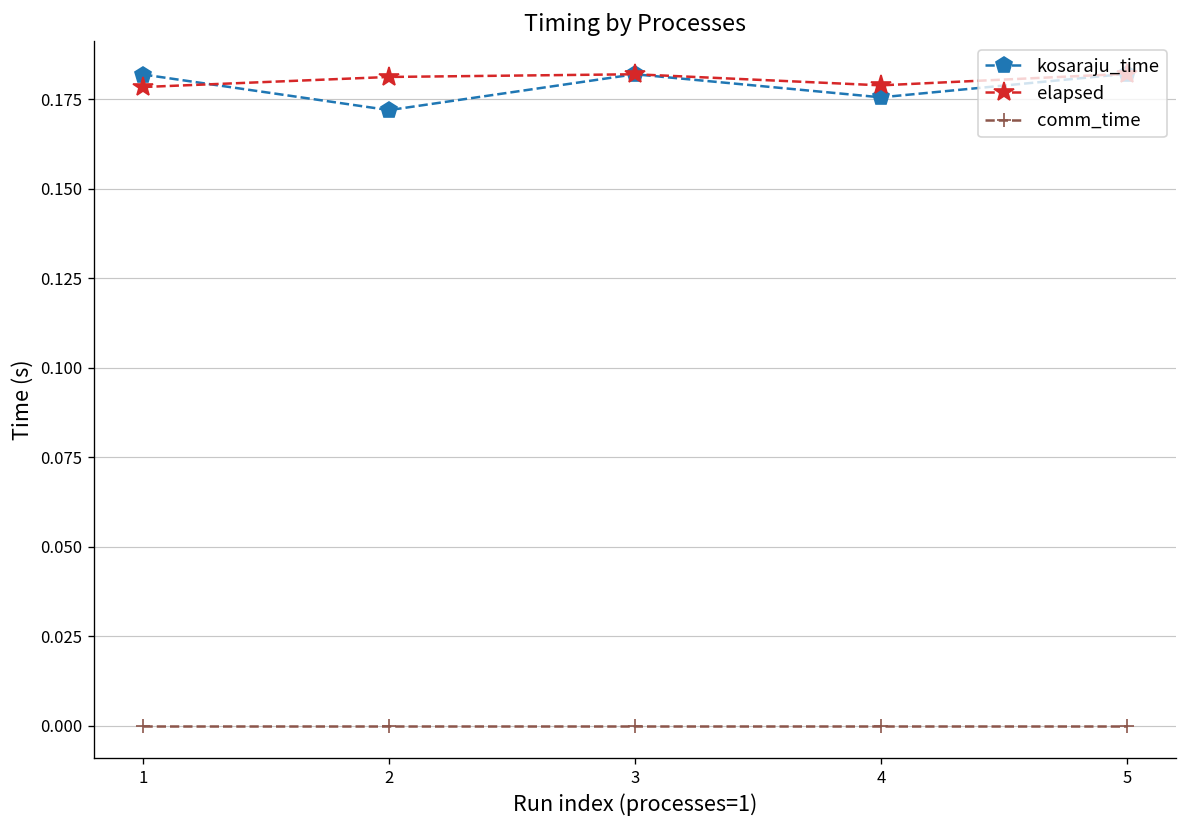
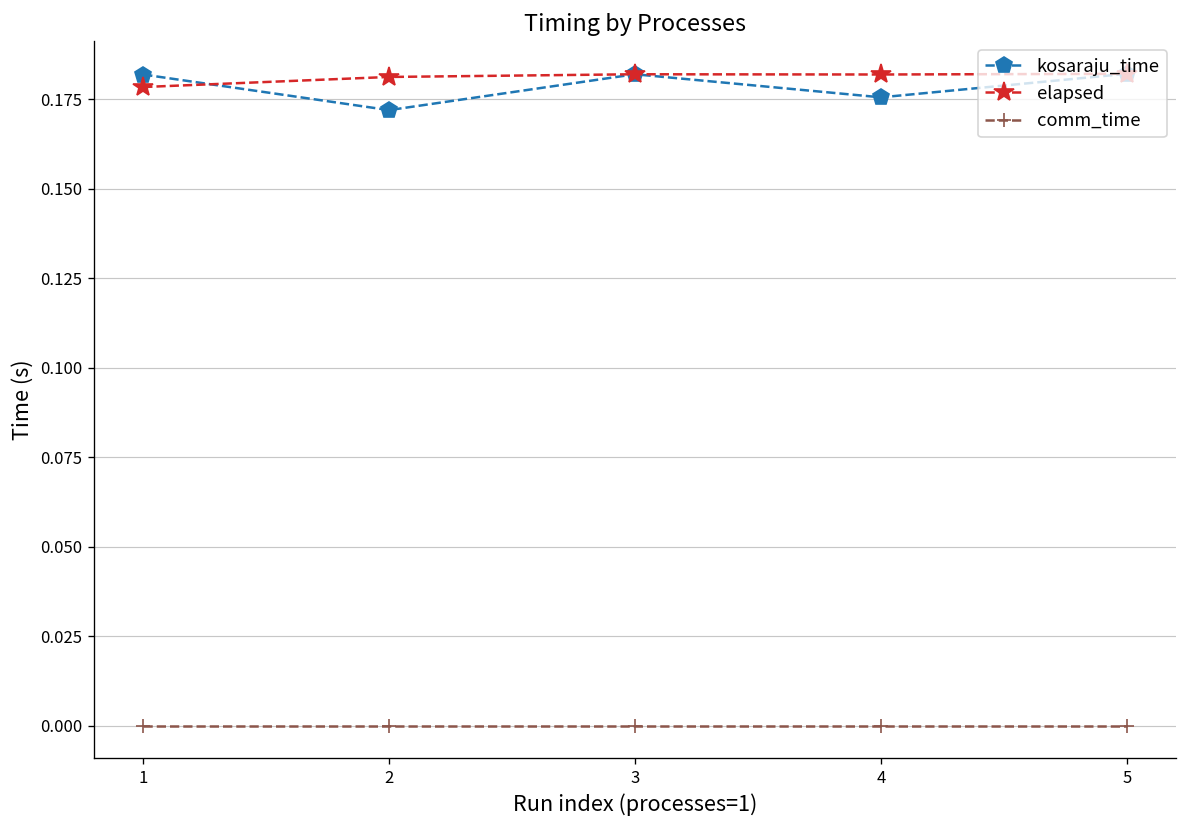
  {
    "kosaraju_time": {
      "1": 0.182,
      "2": 0.172,
      "4": 0.176
    },
    "elapsed": {
      "1": 0.178,
      "2": 0.181,
-     "4": 0.179
+     "4": 0.182
    },
    "comm_time": {
      "1": 0.000,
      "2": 0.000,
      "3": 0.000,
      "4": 0.000,
      "5": 0.000
    }
  }
